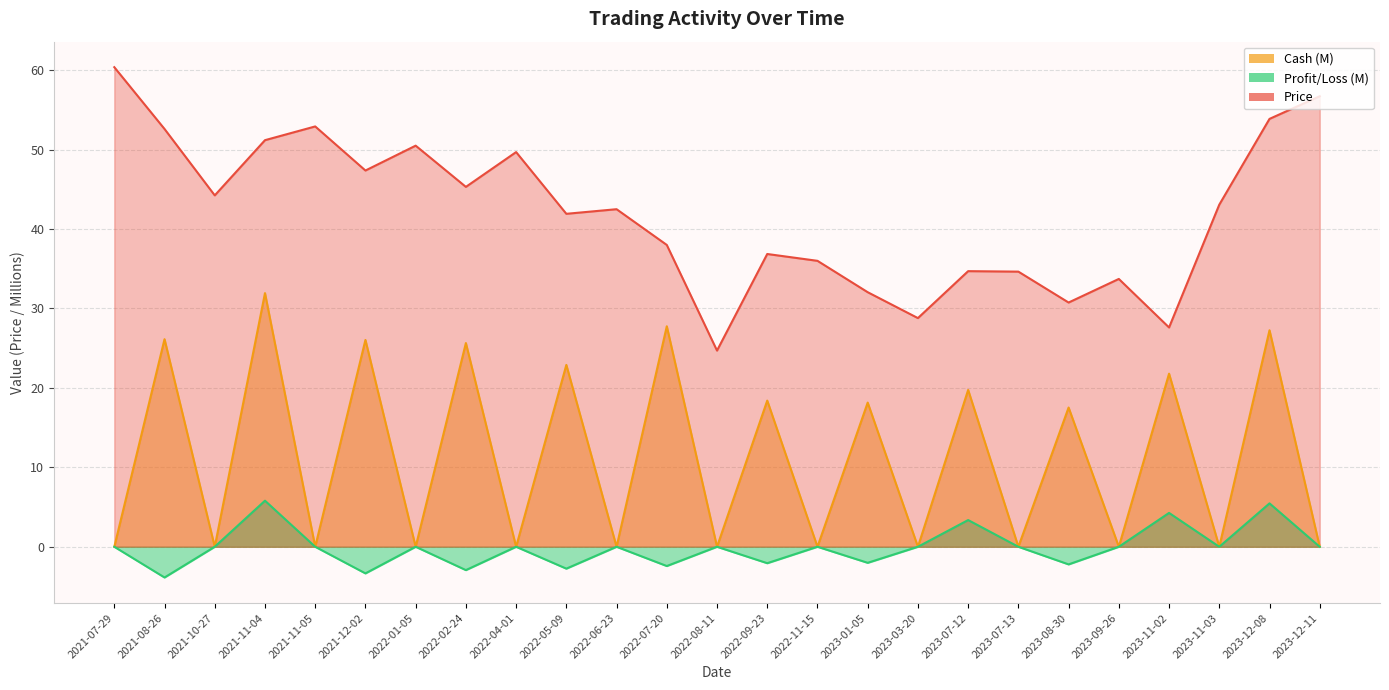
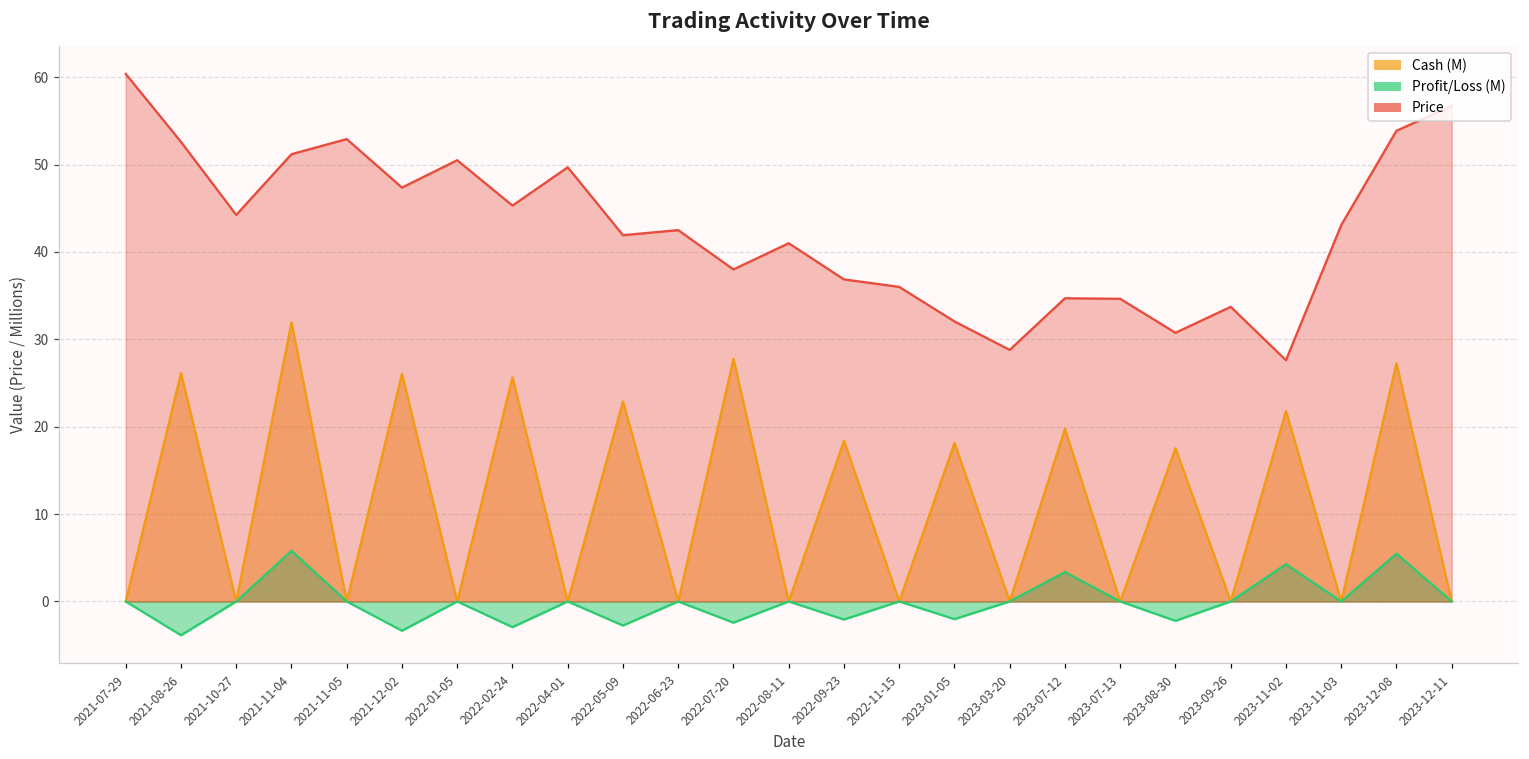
  {
    "Cash (M)": {
      "2021-08-26": 26,
      "2021-11-04": 32,
      "2021-12-02": 26,
      "2022-02-24": 26,
      "2022-05-09": 23,
      "2022-07-20": 28,
      "2022-09-23": 18,
      "2023-01-05": 18,
      "2023-07-12": 20,
      "2023-08-30": 18,
      "2023-11-02": 22,
      "2023-12-08": 27
    },
    "Price": {
      "2021-07-29": 60,
      "2021-08-26": 53,
      "2021-10-27": 44,
      "2021-11-04": 51,
      "2021-11-05": 53,
      "2021-12-02": 47,
      "2022-01-05": 51,
      "2022-02-24": 45,
      "2022-04-01": 50,
      "2022-05-09": 42,
      "2022-06-23": 43,
      "2022-07-20": 38,
-     "2022-08-11": 25,
+     "2022-08-11": 41,
      "2022-09-23": 37,
      "2022-11-15": 36,
      "2023-01-05": 32,
      "2023-03-20": 29,
      "2023-07-12": 35,
      "2023-07-13": 35,
      "2023-08-30": 31,
      "2023-09-26": 34,
      "2023-11-02": 28,
      "2023-11-03": 43,
      "2023-12-08": 54
    }
  }
